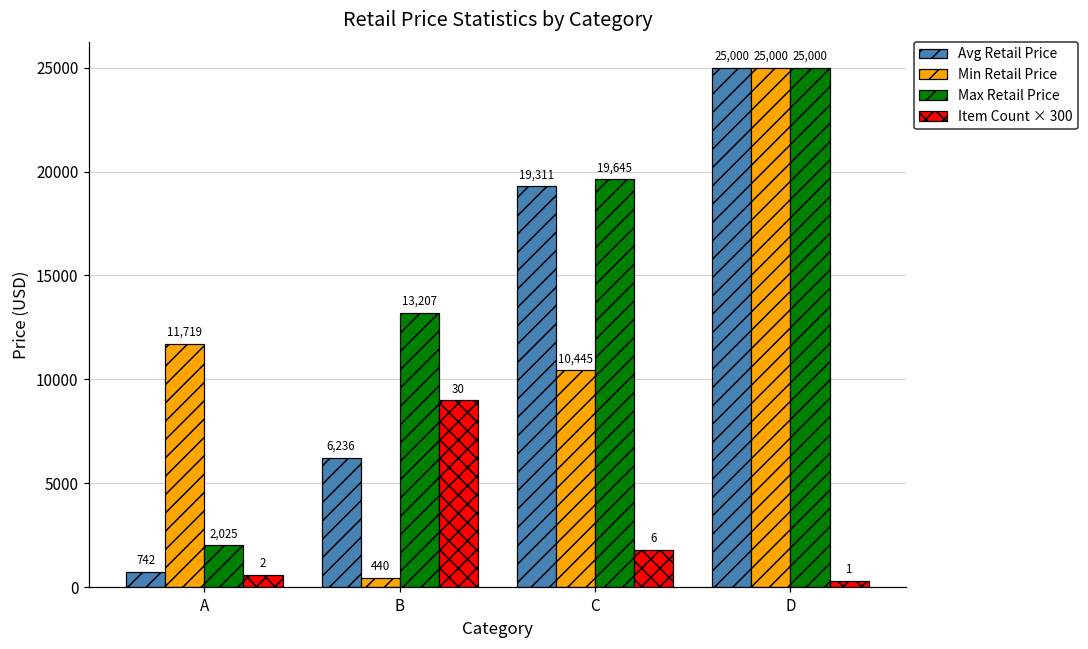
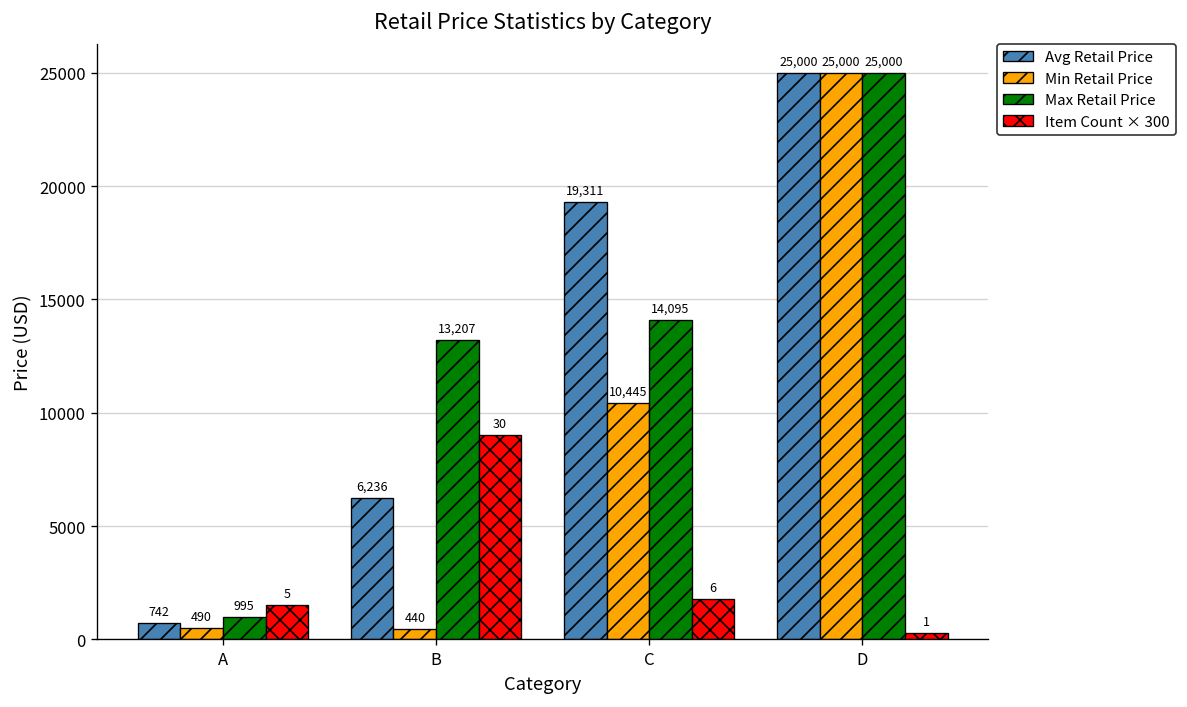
  {
    "Avg Retail Price": {
      "A": "742",
      "B": "6,236",
      "C": "19,311",
      "D": "25,000"
    },
    "Min Retail Price": {
-     "A": "11,719",
+     "A": "490",
      "B": "440",
      "C": "10,445",
      "D": "25,000"
    },
    "Max Retail Price": {
-     "A": "2,025",
+     "A": "995",
      "B": "13,207",
-     "C": "19,645",
+     "C": "14,095",
      "D": "25,000"
    },
    "Item Count × 300": {
-     "A": "2"
+     "A": "5"
    }
  }
